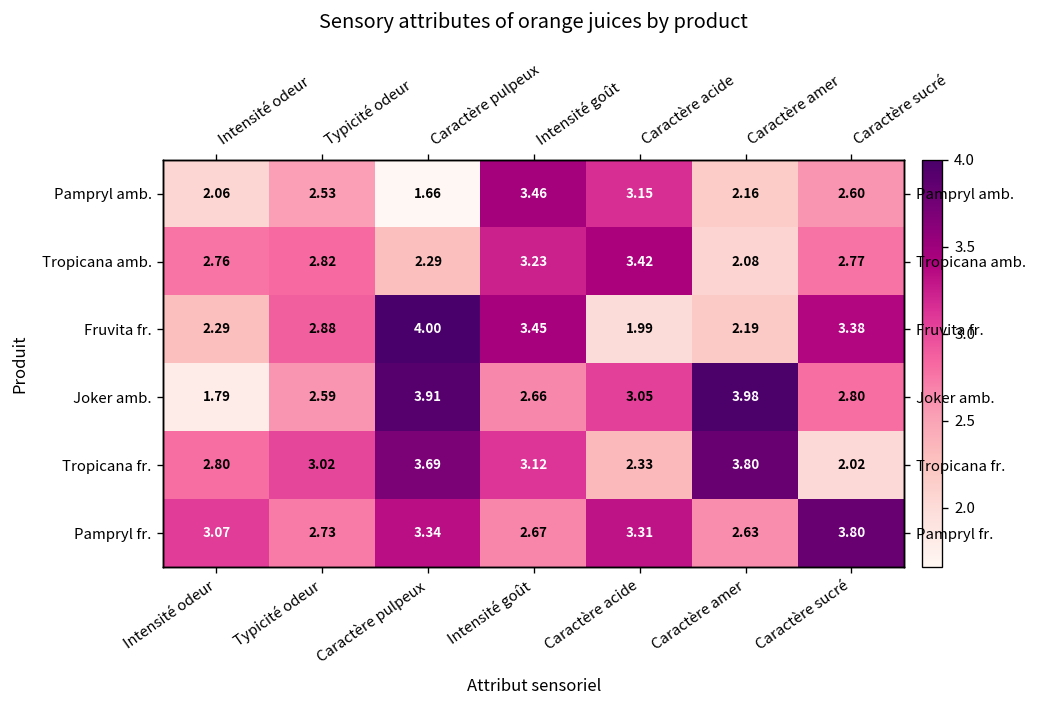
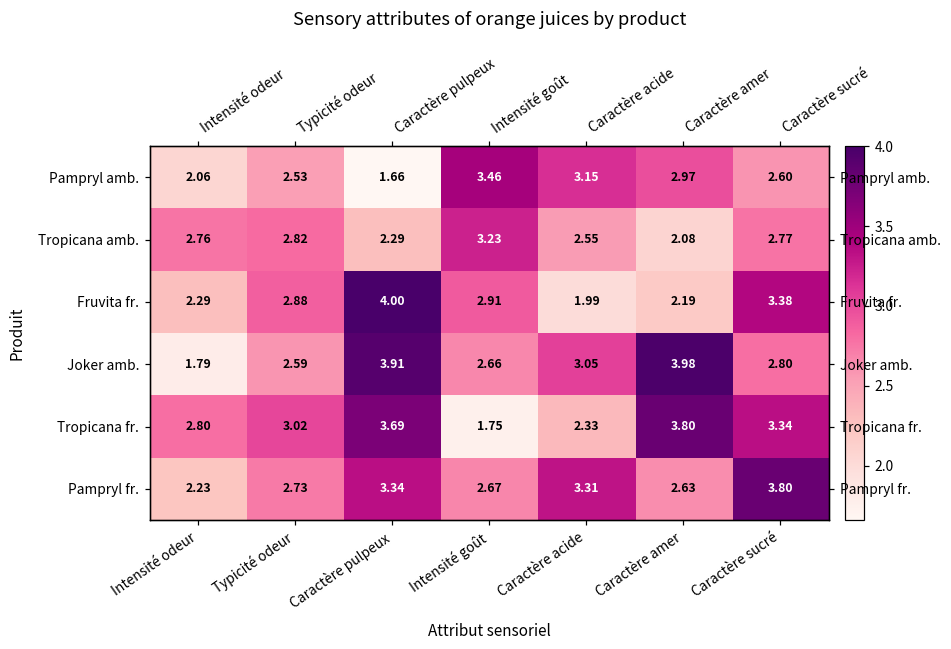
  {
    "Pampryl amb.": {
      "Intensité odeur": 2.06,
      "Typicité odeur": 2.53,
      "Caractère pulpeux": 1.66,
      "Intensité goût": 3.46,
      "Caractère acide": 3.15,
-     "Caractère amer": 2.16,
+     "Caractère amer": 2.97,
      "Caractère sucré": 2.60
    },
    "Tropicana amb.": {
      "Intensité odeur": 2.76,
      "Typicité odeur": 2.82,
      "Caractère pulpeux": 2.29,
      "Intensité goût": 3.23,
-     "Caractère acide": 3.42,
+     "Caractère acide": 2.55,
      "Caractère amer": 2.08,
      "Caractère sucré": 2.77
    },
    "Fruvita fr.": {
      "Intensité odeur": 2.29,
      "Typicité odeur": 2.88,
      "Caractère pulpeux": 4.00,
-     "Intensité goût": 3.45,
+     "Intensité goût": 2.91,
      "Caractère acide": 1.99,
      "Caractère amer": 2.19,
      "Caractère sucré": 3.38
    },
    "Joker amb.": {
      "Intensité odeur": 1.79,
      "Typicité odeur": 2.59,
      "Caractère pulpeux": 3.91,
      "Intensité goût": 2.66,
      "Caractère acide": 3.05,
      "Caractère amer": 3.98,
      "Caractère sucré": 2.80
    },
    "Tropicana fr.": {
      "Intensité odeur": 2.80,
      "Typicité odeur": 3.02,
      "Caractère pulpeux": 3.69,
-     "Intensité goût": 3.12,
+     "Intensité goût": 1.75,
      "Caractère acide": 2.33,
      "Caractère amer": 3.80,
-     "Caractère sucré": 2.02
+     "Caractère sucré": 3.34
    },
    "Pampryl fr.": {
-     "Intensité odeur": 3.07,
+     "Intensité odeur": 2.23,
      "Typicité odeur": 2.73,
      "Caractère pulpeux": 3.34,
      "Intensité goût": 2.67,
      "Caractère acide": 3.31,
      "Caractère amer": 2.63,
      "Caractère sucré": 3.80
    }
  }
